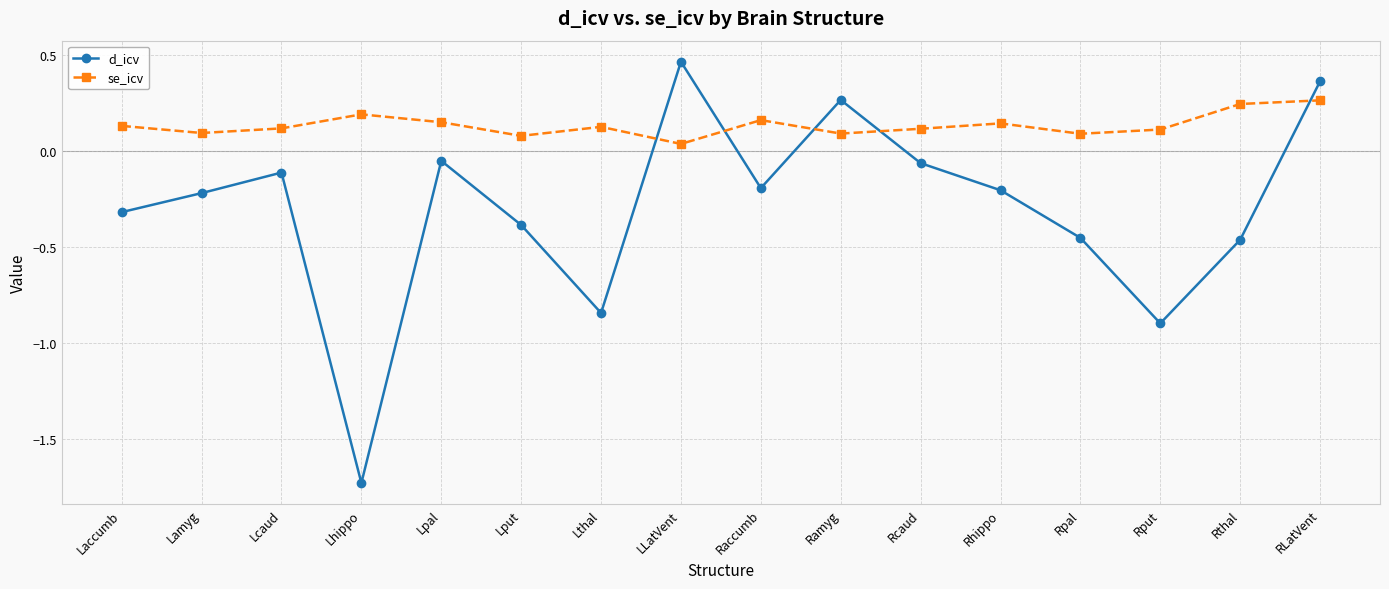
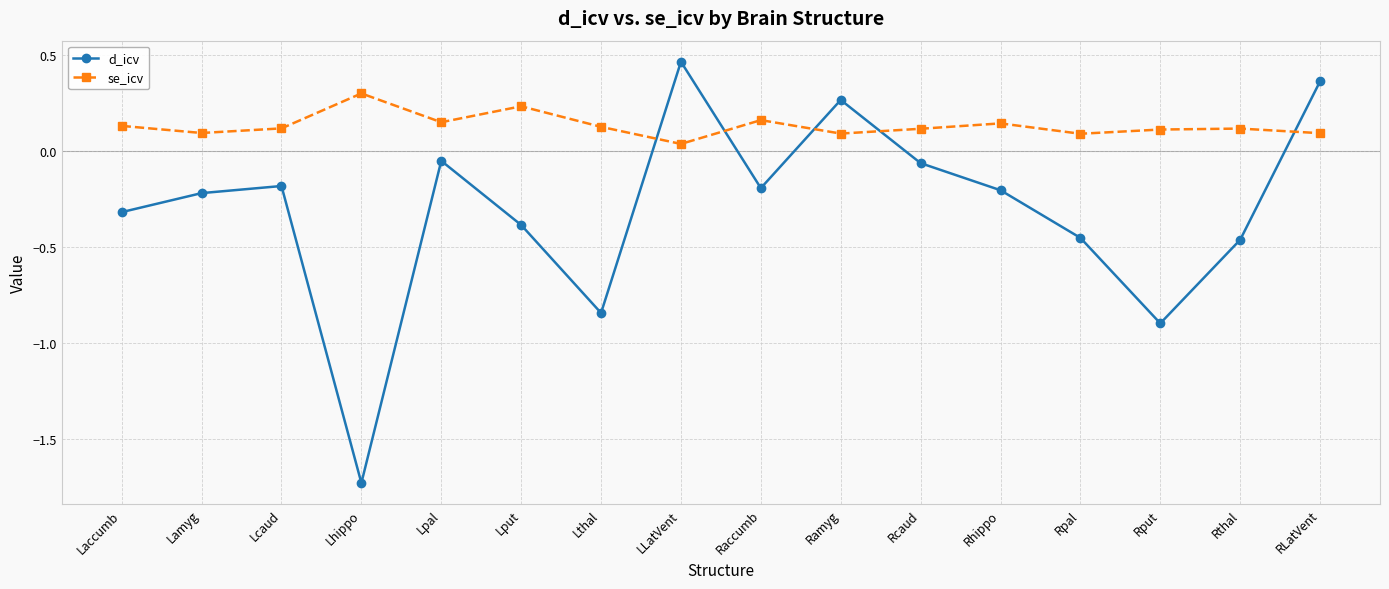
  {
    "d_icv": {
      "Laccumb": -0.32,
      "Lamyg": -0.22,
-     "Lcaud": -0.11,
+     "Lcaud": -0.18,
      "Lhippo": -1.73,
      "Lpal": -0.05,
      "Lput": -0.39,
      "Lthal": -0.84,
      "LLatVent": 0.47,
      "Raccumb": -0.19,
      "Ramyg": 0.27,
      "Rcaud": -0.06,
      "Rhippo": -0.20,
      "Rpal": -0.45,
      "Rput": -0.90,
      "Rthal": -0.46,
      "RLatVent": 0.36
    },
    "se_icv": {
      "Laccumb": 0.13,
      "Lamyg": 0.09,
      "Lcaud": 0.12,
-     "Lhippo": 0.19,
+     "Lhippo": 0.30,
      "Lpal": 0.15,
-     "Lput": 0.08,
+     "Lput": 0.23,
      "Lthal": 0.13,
      "LLatVent": 0.04,
      "Raccumb": 0.16,
      "Ramyg": 0.09,
      "Rcaud": 0.12,
      "Rhippo": 0.14,
      "Rpal": 0.09,
      "Rput": 0.11,
-     "Rthal": 0.25,
-     "RLatVent": 0.26
+     "Rthal": 0.12,
+     "RLatVent": 0.09
    }
  }
